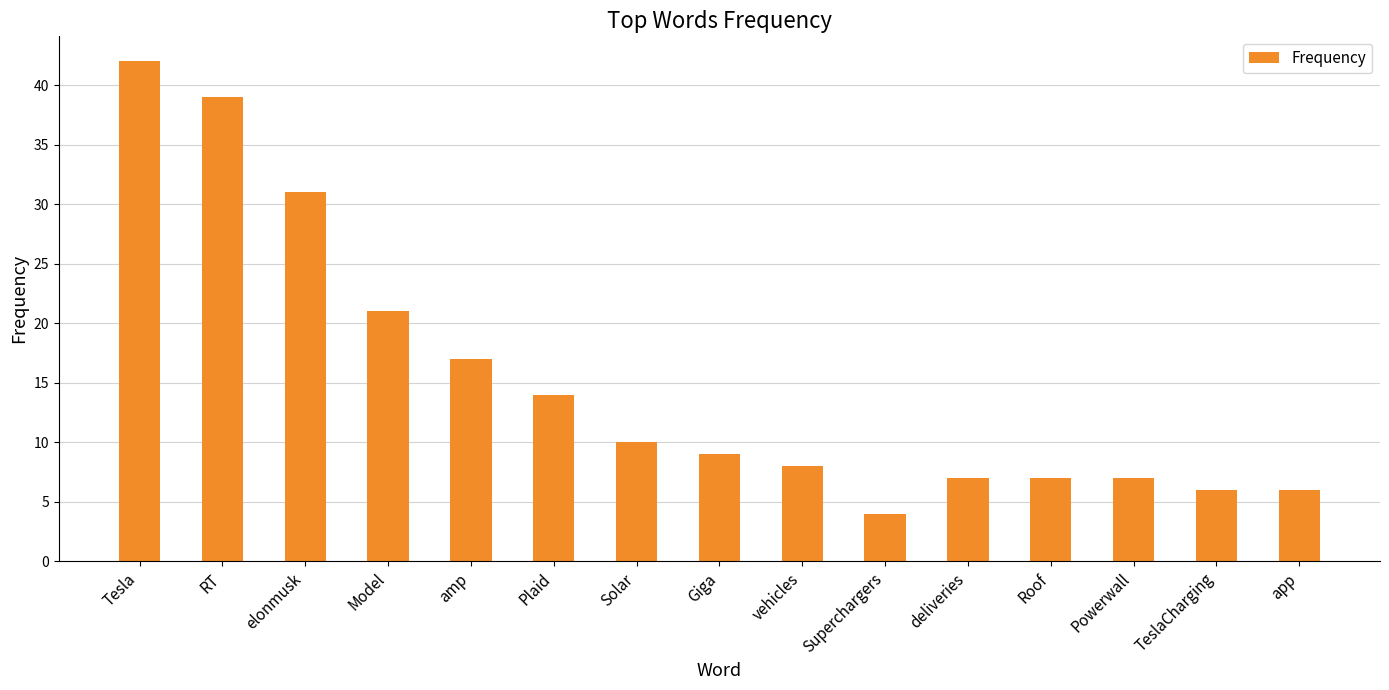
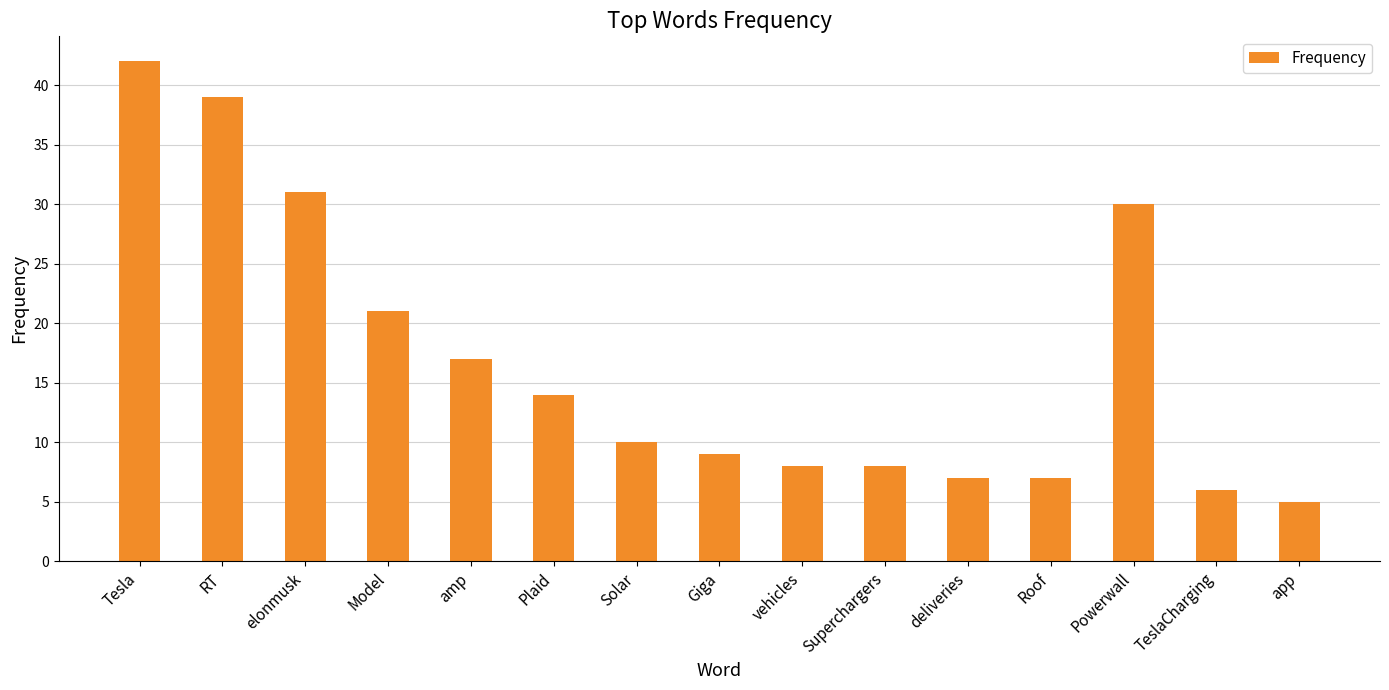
  {
    "Tesla": 42,
    "RT": 39,
    "elonmusk": 31,
    "Model": 21,
    "amp": 17,
    "Plaid": 14,
    "Solar": 10,
    "Giga": 9,
    "vehicles": 8,
-   "Superchargers": 4,
+   "Superchargers": 8,
    "deliveries": 7,
    "Roof": 7,
-   "Powerwall": 7,
+   "Powerwall": 30,
    "TeslaCharging": 6,
-   "app": 6
+   "app": 5
  }
